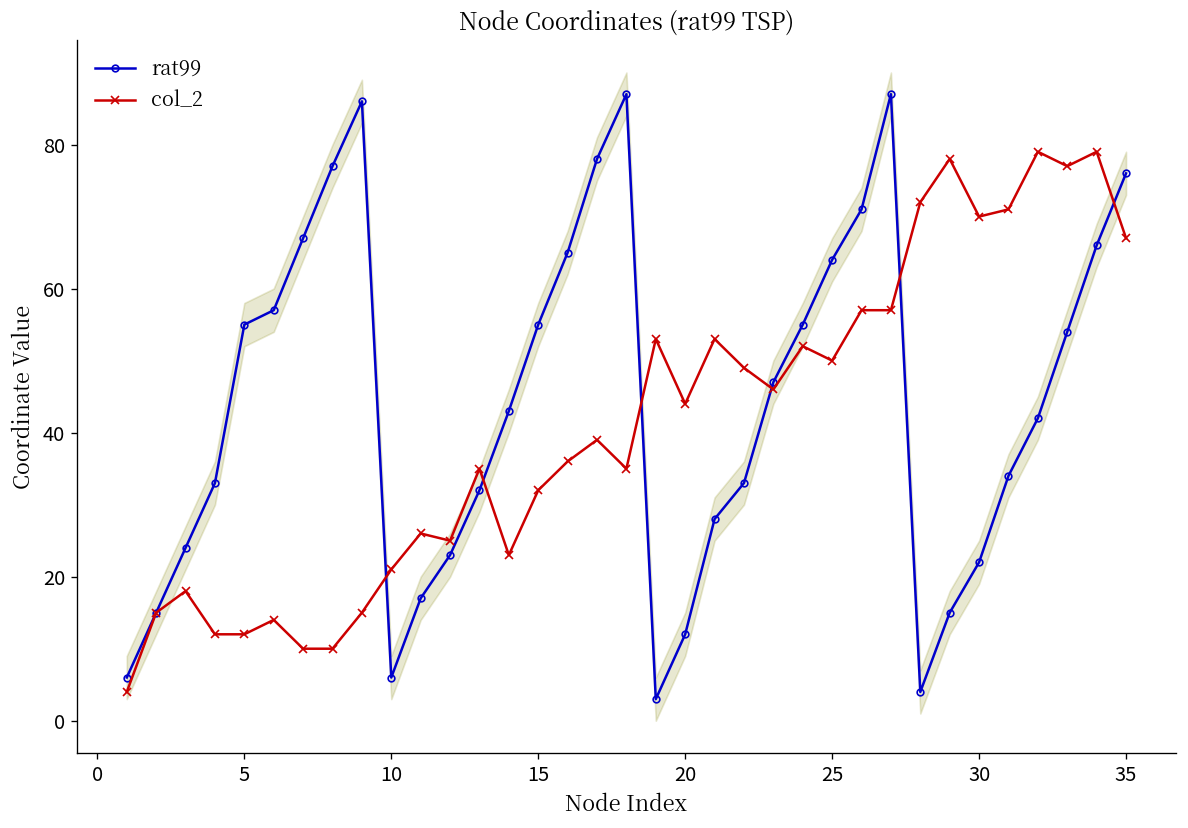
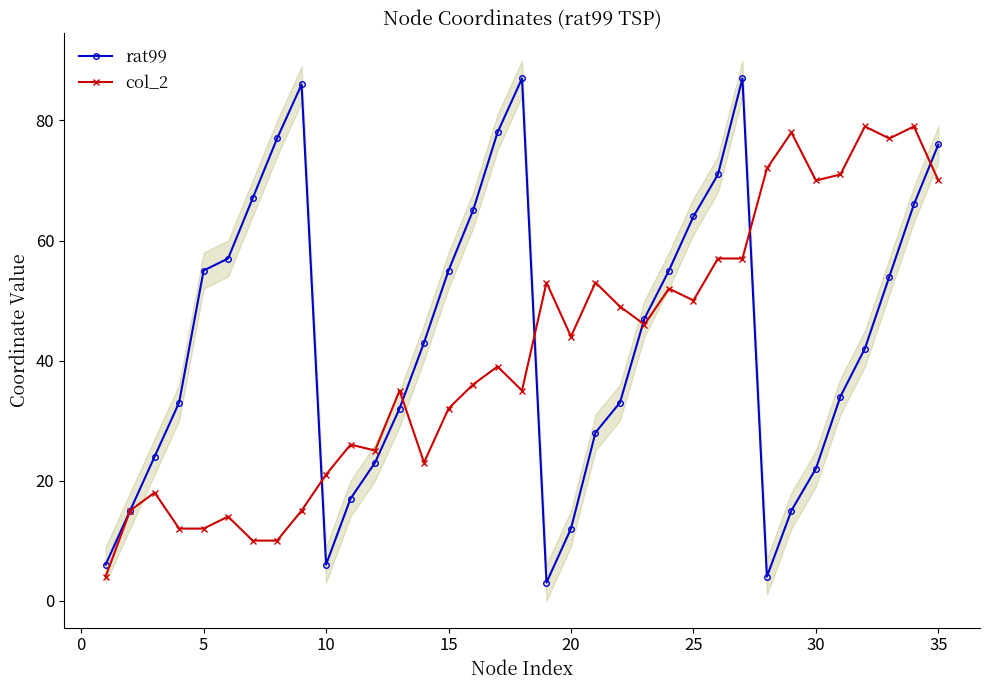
  {
    "rat99": {
      "5": 55,
      "10": 6,
      "15": 55,
      "20": 12,
      "25": 64,
      "30": 22,
      "35": 76
    },
    "col_2": {
      "5": 12,
      "10": 21,
      "15": 32,
      "20": 44,
      "25": 50,
      "30": 70,
-     "35": 67
+     "35": 70
    }
  }
